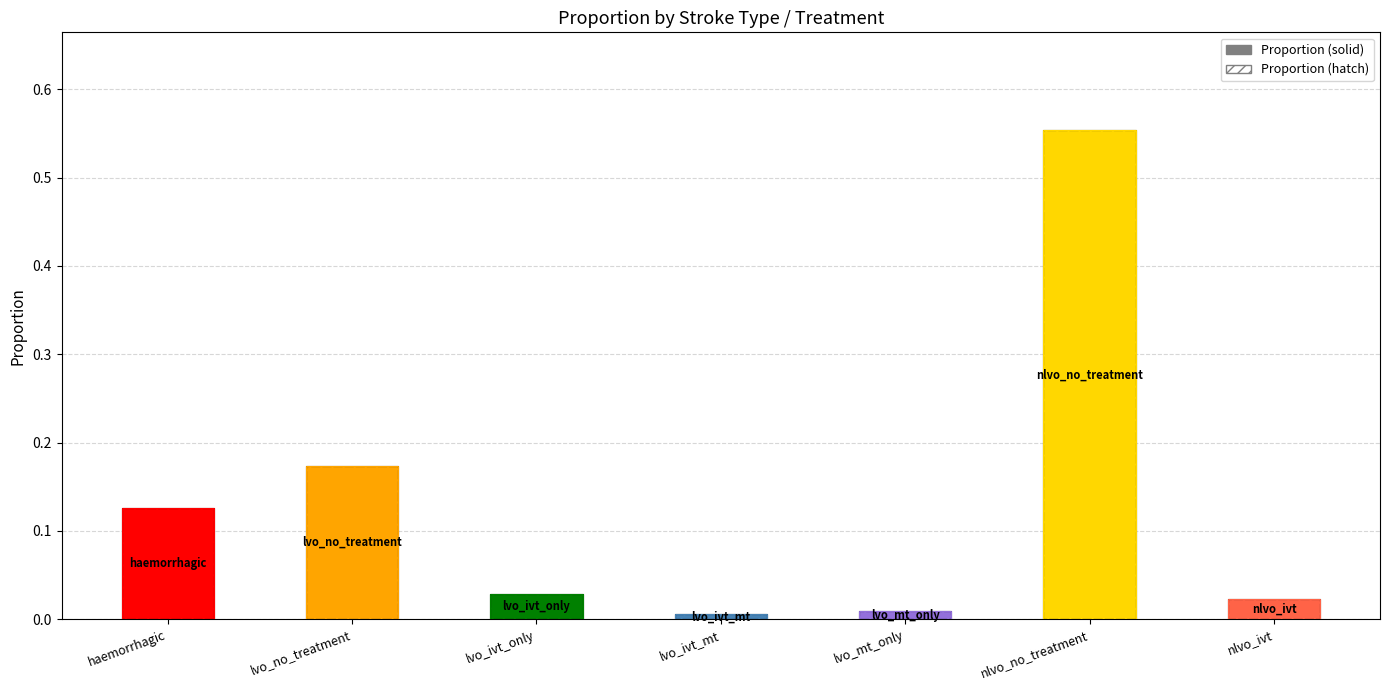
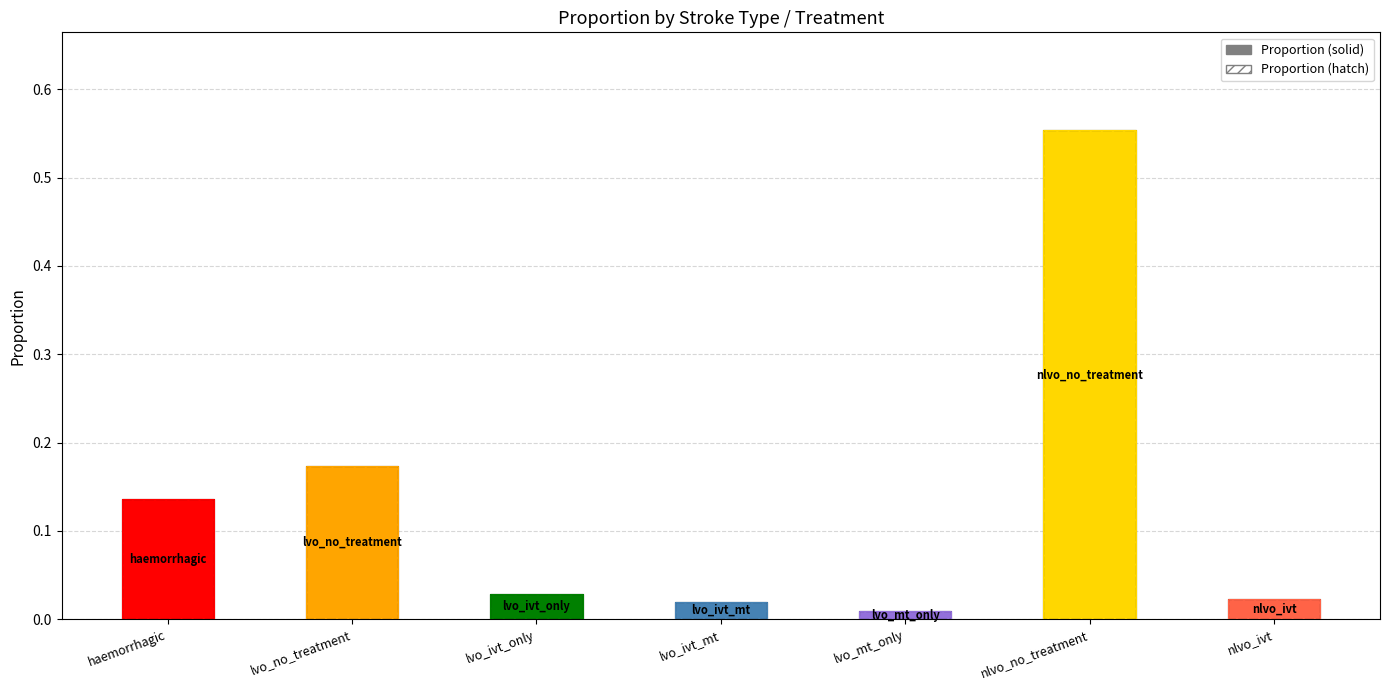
  {
-   "haemorrhagic": 0.13,
+   "haemorrhagic": 0.14,
    "lvo_no_treatment": 0.17,
    "lvo_ivt_only": 0.03,
-   "lvo_ivt_mt": 0.01,
+   "lvo_ivt_mt": 0.02,
    "lvo_mt_only": 0.01,
    "nlvo_no_treatment": 0.55,
    "nlvo_ivt": 0.02
  }
